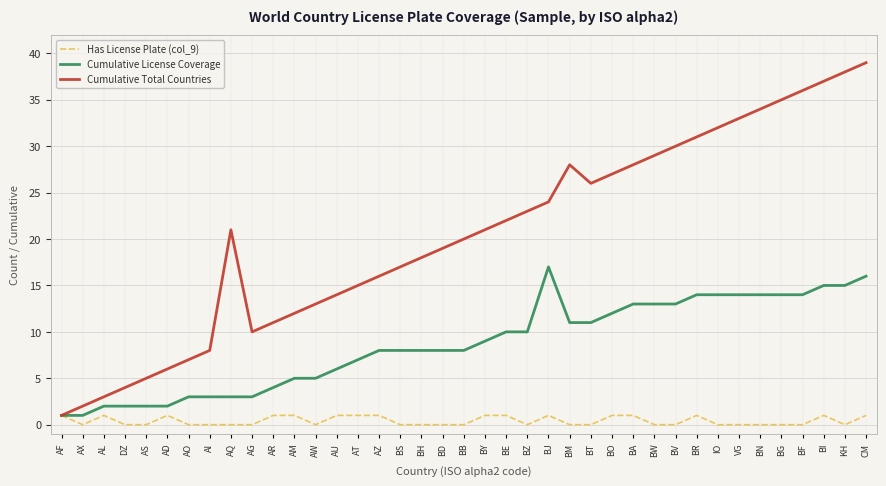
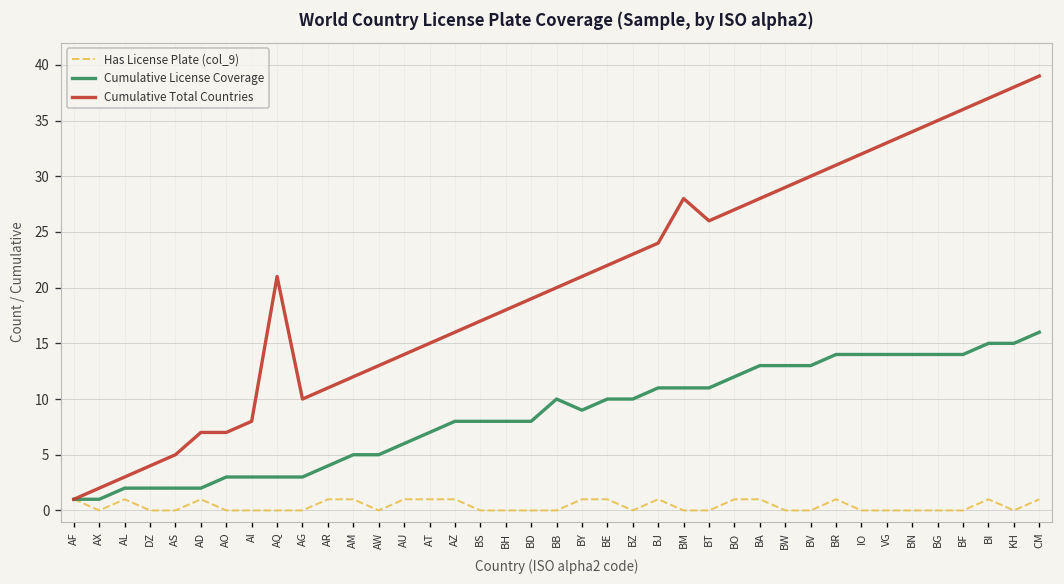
  {
    "Has License Plate (col_9)": {
      "AX": 0,
      "AL": 1,
      "DZ": 0,
      "AS": 0,
      "AD": 1,
      "AO": 0,
      "AI": 0,
      "AQ": 0,
      "AG": 0,
      "AR": 1,
      "AM": 1,
      "AW": 0,
      "AU": 1,
      "AT": 1,
      "AZ": 1,
      "BS": 0,
      "BH": 0,
      "BD": 0,
      "BB": 0,
      "BY": 1,
      "BE": 1,
      "BZ": 0,
      "BJ": 1,
      "BM": 0,
      "BT": 0,
      "BO": 1,
      "BA": 1,
      "BW": 0,
      "BV": 0,
      "BR": 1,
      "IO": 0,
      "VG": 0,
      "BN": 0,
      "BG": 0,
      "BF": 0,
      "BI": 1,
      "KH": 0,
      "CM": 1
    },
    "Cumulative License Coverage": {
      "AX": 1,
      "AL": 2,
      "DZ": 2,
      "AS": 2,
      "AD": 2,
      "AO": 3,
      "AI": 3,
      "AQ": 3,
      "AG": 3,
      "AR": 4,
      "AM": 5,
      "AW": 5,
      "AU": 6,
      "AT": 7,
      "AZ": 8,
      "BS": 8,
      "BH": 8,
      "BD": 8,
-     "BB": 8,
+     "BB": 10,
      "BY": 9,
      "BE": 10,
      "BZ": 10,
-     "BJ": 17,
+     "BJ": 11,
      "BM": 11,
      "BT": 11,
      "BO": 12,
      "BA": 13,
      "BW": 13,
      "BV": 13,
      "BR": 14,
      "IO": 14,
      "VG": 14,
      "BN": 14,
      "BG": 14,
      "BF": 14,
      "BI": 15,
      "KH": 15,
      "CM": 16
    },
    "Cumulative Total Countries": {
      "AX": 2,
      "AL": 3,
      "DZ": 4,
      "AS": 5,
-     "AD": 6,
+     "AD": 7,
      "AO": 7,
      "AI": 8,
      "AQ": 21,
      "AG": 10,
      "AR": 11,
      "AM": 12,
      "AW": 13,
      "AU": 14,
      "AT": 15,
      "AZ": 16,
      "BS": 17,
      "BH": 18,
      "BD": 19,
      "BB": 20,
      "BY": 21,
      "BE": 22,
      "BZ": 23,
      "BJ": 24,
      "BM": 28,
      "BT": 26,
      "BO": 27,
      "BA": 28,
      "BW": 29,
      "BV": 30,
      "BR": 31,
      "IO": 32,
      "VG": 33,
      "BN": 34,
      "BG": 35,
      "BF": 36,
      "BI": 37,
      "KH": 38,
      "CM": 39
    }
  }
